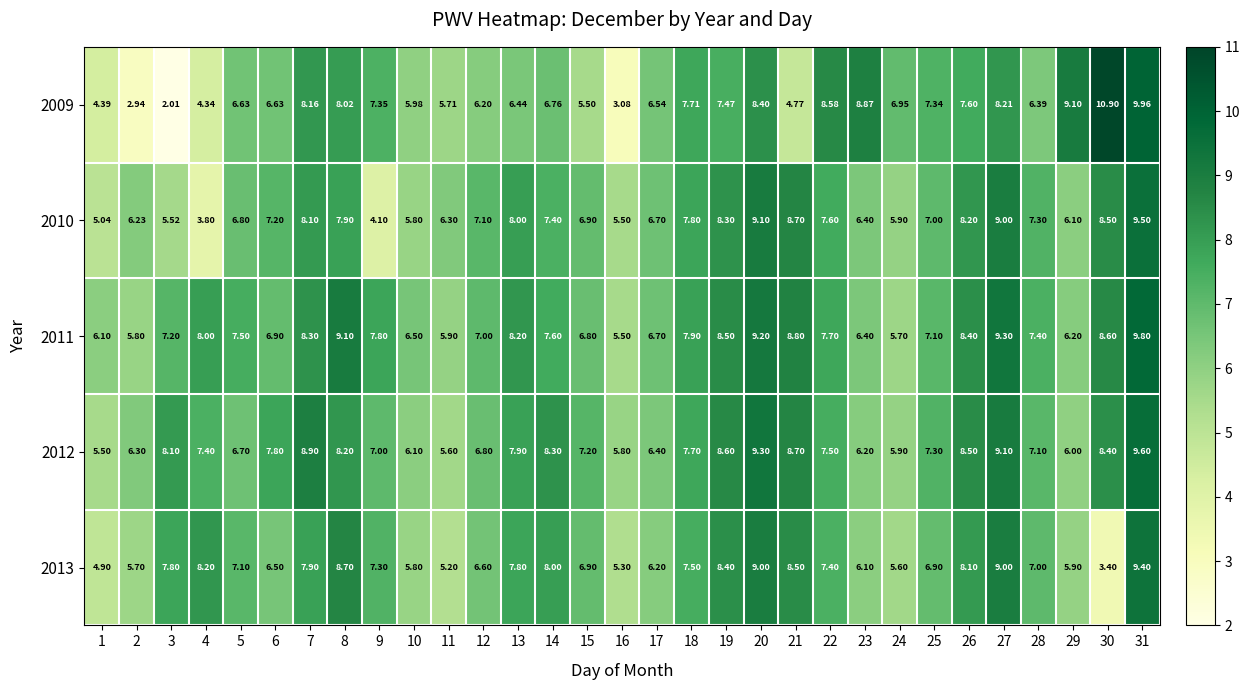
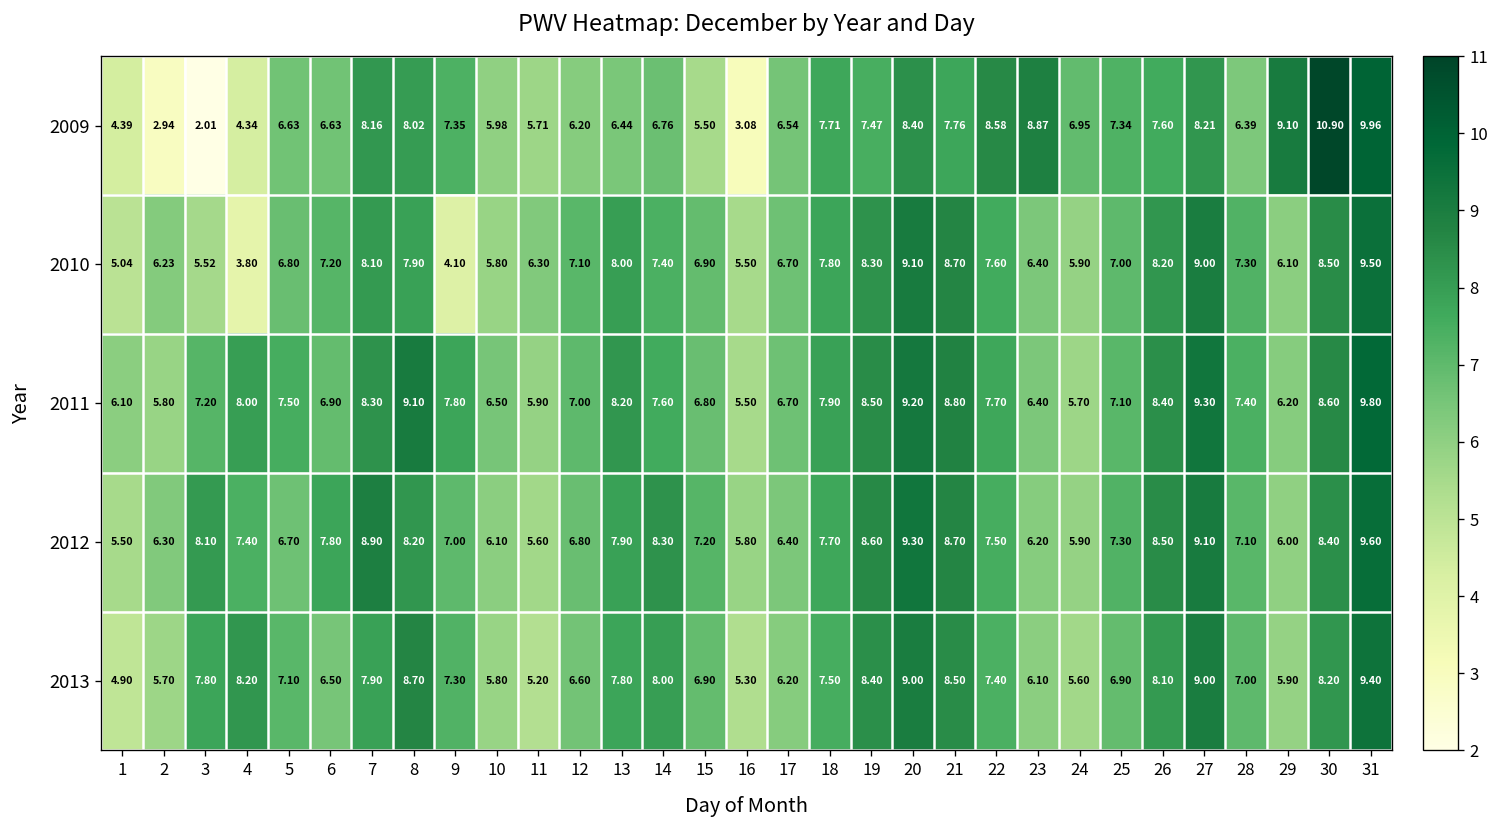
  {
    "2009": {
      "1": 4.39,
      "2": 2.94,
      "3": 2.01,
      "4": 4.34,
      "5": 6.63,
      "6": 6.63,
      "7": 8.16,
      "8": 8.02,
      "9": 7.35,
      "10": 5.98,
      "11": 5.71,
      "12": 6.20,
      "13": 6.44,
      "14": 6.76,
      "15": 5.50,
      "16": 3.08,
      "17": 6.54,
      "18": 7.71,
      "19": 7.47,
      "20": 8.40,
-     "21": 4.77,
+     "21": 7.76,
      "22": 8.58,
      "23": 8.87,
      "24": 6.95,
      "25": 7.34,
      "26": 7.60,
      "27": 8.21,
      "28": 6.39,
      "29": 9.10,
      "30": 10.90,
      "31": 9.96
    },
    "2010": {
      "1": 5.04,
      "2": 6.23,
      "3": 5.52,
      "4": 3.80,
      "5": 6.80,
      "6": 7.20,
      "7": 8.10,
      "8": 7.90,
      "9": 4.10,
      "10": 5.80,
      "11": 6.30,
      "12": 7.10,
      "13": 8.00,
      "14": 7.40,
      "15": 6.90,
      "16": 5.50,
      "17": 6.70,
      "18": 7.80,
      "19": 8.30,
      "20": 9.10,
      "21": 8.70,
      "22": 7.60,
      "23": 6.40,
      "24": 5.90,
      "25": 7.00,
      "26": 8.20,
      "27": 9.00,
      "28": 7.30,
      "29": 6.10,
      "30": 8.50,
      "31": 9.50
    },
    "2011": {
      "1": 6.10,
      "2": 5.80,
      "3": 7.20,
      "4": 8.00,
      "5": 7.50,
      "6": 6.90,
      "7": 8.30,
      "8": 9.10,
      "9": 7.80,
      "10": 6.50,
      "11": 5.90,
      "12": 7.00,
      "13": 8.20,
      "14": 7.60,
      "15": 6.80,
      "16": 5.50,
      "17": 6.70,
      "18": 7.90,
      "19": 8.50,
      "20": 9.20,
      "21": 8.80,
      "22": 7.70,
      "23": 6.40,
      "24": 5.70,
      "25": 7.10,
      "26": 8.40,
      "27": 9.30,
      "28": 7.40,
      "29": 6.20,
      "30": 8.60,
      "31": 9.80
    },
    "2012": {
      "1": 5.50,
      "2": 6.30,
      "3": 8.10,
      "4": 7.40,
      "5": 6.70,
      "6": 7.80,
      "7": 8.90,
      "8": 8.20,
      "9": 7.00,
      "10": 6.10,
      "11": 5.60,
      "12": 6.80,
      "13": 7.90,
      "14": 8.30,
      "15": 7.20,
      "16": 5.80,
      "17": 6.40,
      "18": 7.70,
      "19": 8.60,
      "20": 9.30,
      "21": 8.70,
      "22": 7.50,
      "23": 6.20,
      "24": 5.90,
      "25": 7.30,
      "26": 8.50,
      "27": 9.10,
      "28": 7.10,
      "29": 6.00,
      "30": 8.40,
      "31": 9.60
    },
    "2013": {
      "1": 4.90,
      "2": 5.70,
      "3": 7.80,
      "4": 8.20,
      "5": 7.10,
      "6": 6.50,
      "7": 7.90,
      "8": 8.70,
      "9": 7.30,
      "10": 5.80,
      "11": 5.20,
      "12": 6.60,
      "13": 7.80,
      "14": 8.00,
      "15": 6.90,
      "16": 5.30,
      "17": 6.20,
      "18": 7.50,
      "19": 8.40,
      "20": 9.00,
      "21": 8.50,
      "22": 7.40,
      "23": 6.10,
      "24": 5.60,
      "25": 6.90,
      "26": 8.10,
      "27": 9.00,
      "28": 7.00,
      "29": 5.90,
-     "30": 3.40,
+     "30": 8.20,
      "31": 9.40
    }
  }
